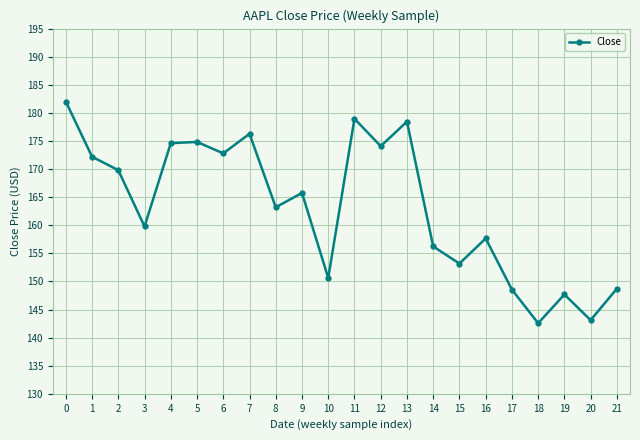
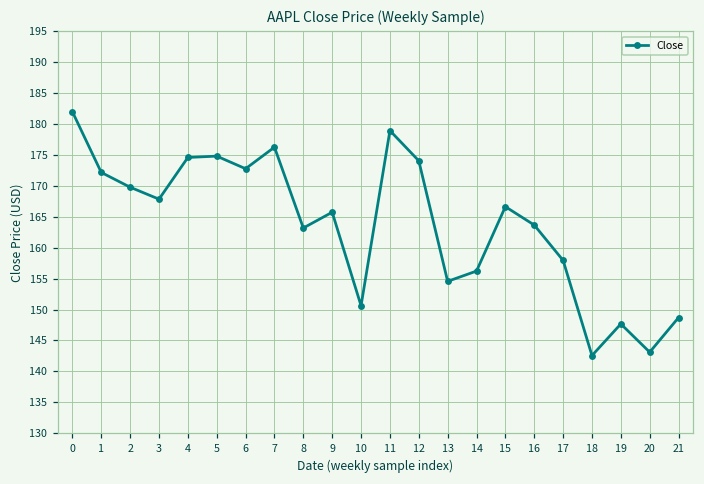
  {
    "0": 182,
    "1": 172,
    "2": 170,
-   "3": 160,
+   "3": 168,
    "4": 175,
    "5": 175,
    "6": 173,
    "7": 176,
    "8": 163,
    "9": 166,
    "10": 151,
    "11": 179,
    "12": 174,
-   "13": 178,
+   "13": 155,
    "14": 156,
-   "15": 153,
-   "16": 158,
-   "17": 149,
+   "15": 167,
+   "16": 164,
+   "17": 158,
    "18": 143,
    "19": 148,
    "20": 143,
    "21": 149
  }
